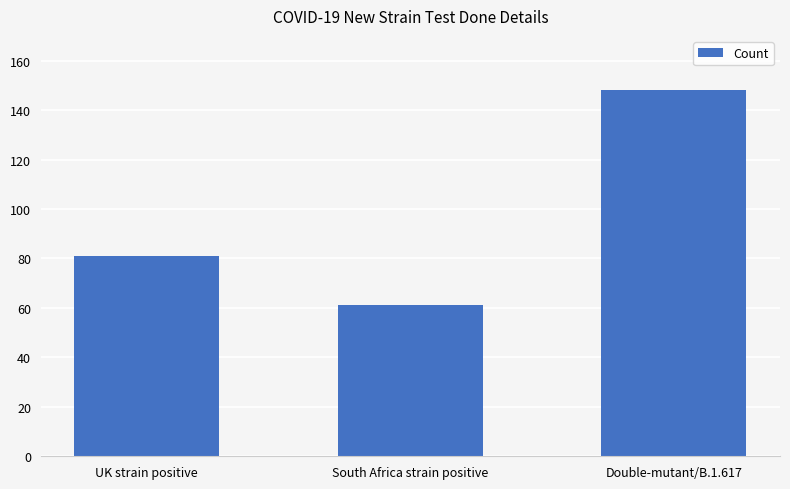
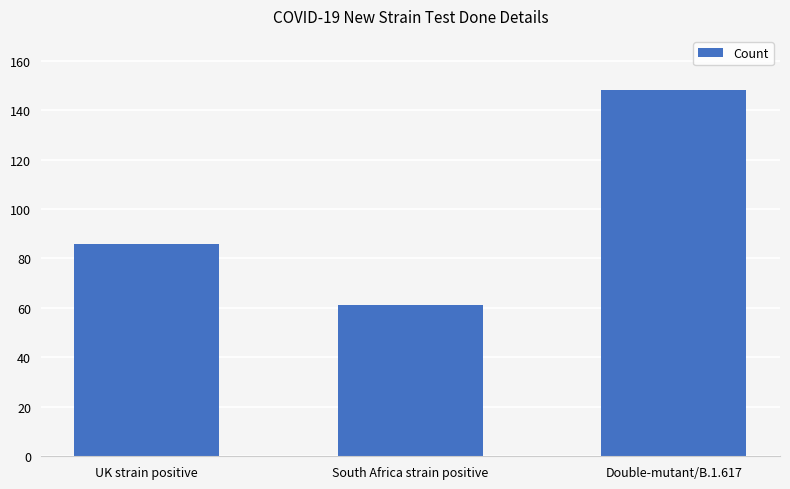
  {
-   "UK strain positive": 81,
+   "UK strain positive": 86,
    "South Africa strain positive": 61,
    "Double-mutant/B.1.617": 148
  }
